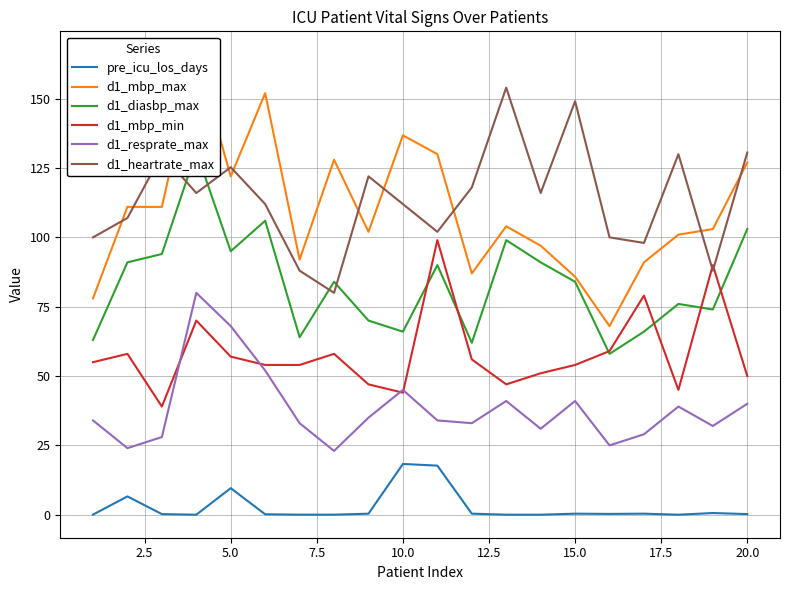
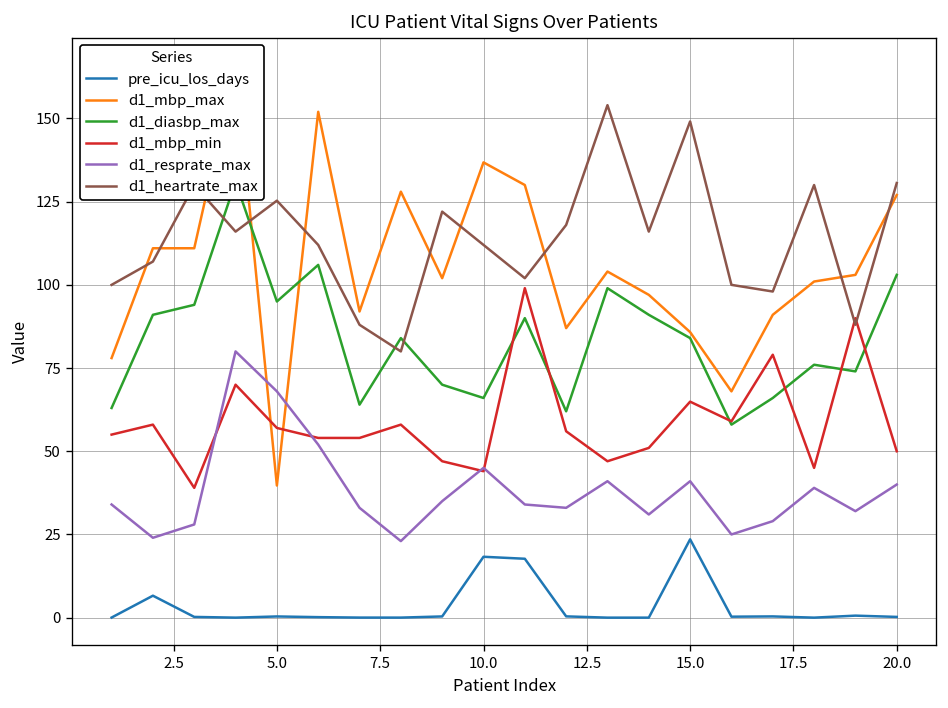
  {
    "pre_icu_los_days": {
-     "5.0": 10,
+     "5.0": 0,
      "10.0": 18,
-     "15.0": 0,
+     "15.0": 24,
      "20.0": 0
    },
    "d1_mbp_max": {
-     "5.0": 122,
+     "5.0": 40,
      "10.0": 137,
      "15.0": 86,
      "20.0": 127
    },
    "d1_diasbp_max": {
      "5.0": 95,
      "10.0": 66,
      "15.0": 84,
      "20.0": 103
    },
    "d1_mbp_min": {
      "5.0": 57,
      "10.0": 44,
-     "15.0": 54,
+     "15.0": 65,
      "20.0": 50
    },
    "d1_resprate_max": {
      "5.0": 68,
      "10.0": 45,
      "15.0": 41,
      "20.0": 40
    },
    "d1_heartrate_max": {
      "5.0": 125,
      "10.0": 112,
      "15.0": 149,
      "20.0": 131
    }
  }
